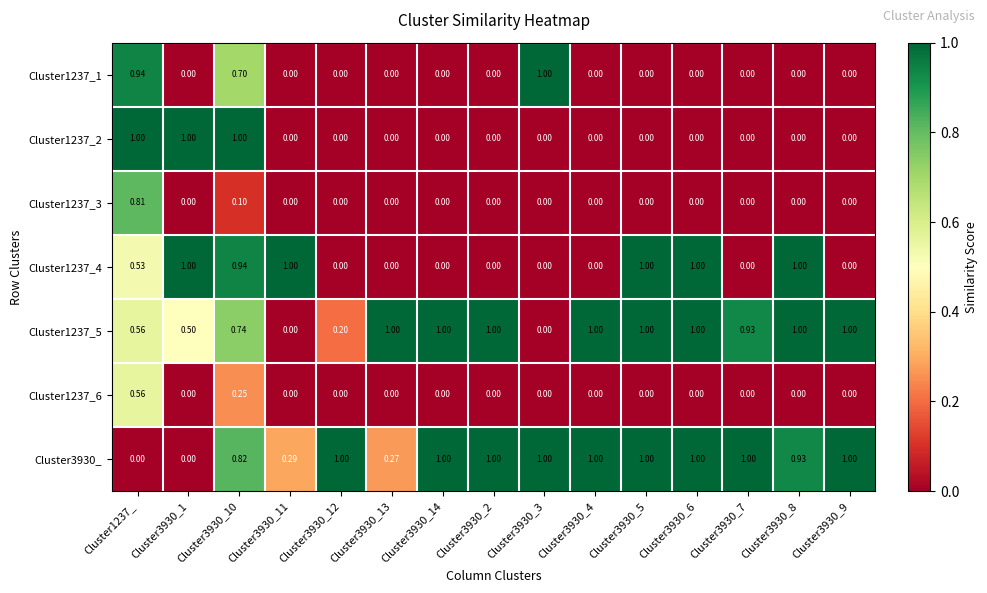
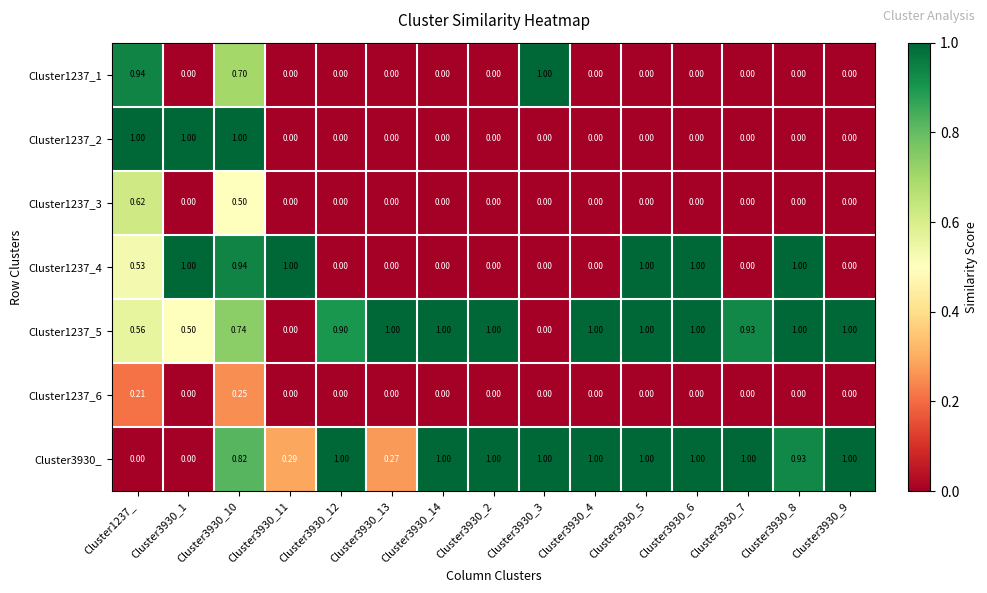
  {
    "Cluster1237_1": {
      "Cluster1237_": 0.94,
      "Cluster3930_1": 0.00,
      "Cluster3930_10": 0.70,
      "Cluster3930_11": 0.00,
      "Cluster3930_12": 0.00,
      "Cluster3930_13": 0.00,
      "Cluster3930_14": 0.00,
      "Cluster3930_2": 0.00,
      "Cluster3930_3": 1.00,
      "Cluster3930_4": 0.00,
      "Cluster3930_5": 0.00,
      "Cluster3930_6": 0.00,
      "Cluster3930_7": 0.00,
      "Cluster3930_8": 0.00,
      "Cluster3930_9": 0.00
    },
    "Cluster1237_2": {
      "Cluster1237_": 1.00,
      "Cluster3930_1": 1.00,
      "Cluster3930_10": 1.00,
      "Cluster3930_11": 0.00,
      "Cluster3930_12": 0.00,
      "Cluster3930_13": 0.00,
      "Cluster3930_14": 0.00,
      "Cluster3930_2": 0.00,
      "Cluster3930_3": 0.00,
      "Cluster3930_4": 0.00,
      "Cluster3930_5": 0.00,
      "Cluster3930_6": 0.00,
      "Cluster3930_7": 0.00,
      "Cluster3930_8": 0.00,
      "Cluster3930_9": 0.00
    },
    "Cluster1237_3": {
-     "Cluster1237_": 0.81,
+     "Cluster1237_": 0.62,
      "Cluster3930_1": 0.00,
-     "Cluster3930_10": 0.10,
+     "Cluster3930_10": 0.50,
      "Cluster3930_11": 0.00,
      "Cluster3930_12": 0.00,
      "Cluster3930_13": 0.00,
      "Cluster3930_14": 0.00,
      "Cluster3930_2": 0.00,
      "Cluster3930_3": 0.00,
      "Cluster3930_4": 0.00,
      "Cluster3930_5": 0.00,
      "Cluster3930_6": 0.00,
      "Cluster3930_7": 0.00,
      "Cluster3930_8": 0.00,
      "Cluster3930_9": 0.00
    },
    "Cluster1237_4": {
      "Cluster1237_": 0.53,
      "Cluster3930_1": 1.00,
      "Cluster3930_10": 0.94,
      "Cluster3930_11": 1.00,
      "Cluster3930_12": 0.00,
      "Cluster3930_13": 0.00,
      "Cluster3930_14": 0.00,
      "Cluster3930_2": 0.00,
      "Cluster3930_3": 0.00,
      "Cluster3930_4": 0.00,
      "Cluster3930_5": 1.00,
      "Cluster3930_6": 1.00,
      "Cluster3930_7": 0.00,
      "Cluster3930_8": 1.00,
      "Cluster3930_9": 0.00
    },
    "Cluster1237_5": {
      "Cluster1237_": 0.56,
      "Cluster3930_1": 0.50,
      "Cluster3930_10": 0.74,
      "Cluster3930_11": 0.00,
-     "Cluster3930_12": 0.20,
+     "Cluster3930_12": 0.90,
      "Cluster3930_13": 1.00,
      "Cluster3930_14": 1.00,
      "Cluster3930_2": 1.00,
      "Cluster3930_3": 0.00,
      "Cluster3930_4": 1.00,
      "Cluster3930_5": 1.00,
      "Cluster3930_6": 1.00,
      "Cluster3930_7": 0.93,
      "Cluster3930_8": 1.00,
      "Cluster3930_9": 1.00
    },
    "Cluster1237_6": {
-     "Cluster1237_": 0.56,
+     "Cluster1237_": 0.21,
      "Cluster3930_1": 0.00,
      "Cluster3930_10": 0.25,
      "Cluster3930_11": 0.00,
      "Cluster3930_12": 0.00,
      "Cluster3930_13": 0.00,
      "Cluster3930_14": 0.00,
      "Cluster3930_2": 0.00,
      "Cluster3930_3": 0.00,
      "Cluster3930_4": 0.00,
      "Cluster3930_5": 0.00,
      "Cluster3930_6": 0.00,
      "Cluster3930_7": 0.00,
      "Cluster3930_8": 0.00,
      "Cluster3930_9": 0.00
    },
    "Cluster3930_": {
      "Cluster1237_": 0.00,
      "Cluster3930_1": 0.00,
      "Cluster3930_10": 0.82,
      "Cluster3930_11": 0.29,
      "Cluster3930_12": 1.00,
      "Cluster3930_13": 0.27,
      "Cluster3930_14": 1.00,
      "Cluster3930_2": 1.00,
      "Cluster3930_3": 1.00,
      "Cluster3930_4": 1.00,
      "Cluster3930_5": 1.00,
      "Cluster3930_6": 1.00,
      "Cluster3930_7": 1.00,
      "Cluster3930_8": 0.93,
      "Cluster3930_9": 1.00
    }
  }
